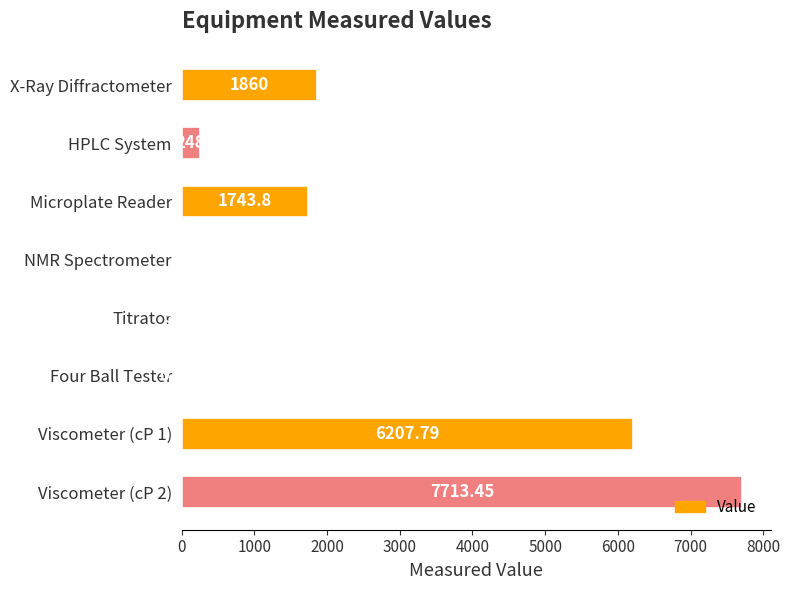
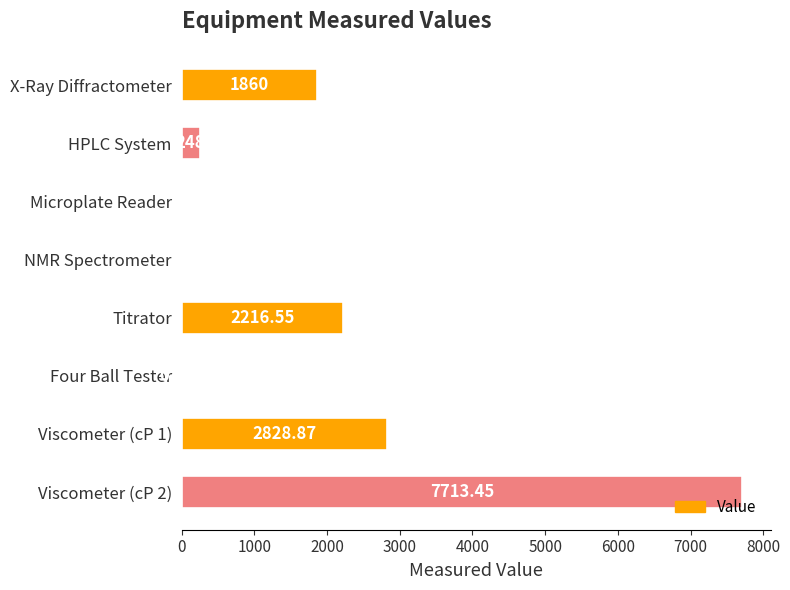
  {
    "X-Ray Diffractometer": 1860,
-   "Microplate Reader": 1700,
-   "Titrator": 0,
-   "Viscometer (cP 1)": 6207.79,
+   "Microplate Reader": 0,
+   "Titrator": 2200,
+   "Viscometer (cP 1)": 2828.87,
    "Viscometer (cP 2)": 7713.45
  }
